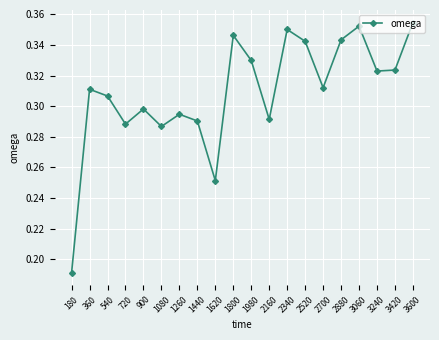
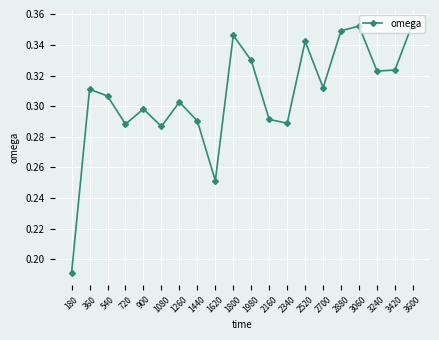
  {
    "180": 0.191,
    "360": 0.311,
    "540": 0.307,
    "720": 0.288,
    "900": 0.298,
    "1080": 0.287,
-   "1260": 0.295,
+   "1260": 0.303,
    "1440": 0.290,
    "1620": 0.251,
    "1800": 0.346,
    "1980": 0.330,
    "2160": 0.291,
-   "2340": 0.350,
+   "2340": 0.289,
    "2520": 0.342,
    "2700": 0.312,
-   "2880": 0.343,
+   "2880": 0.349,
    "3240": 0.323,
    "3420": 0.324
  }
